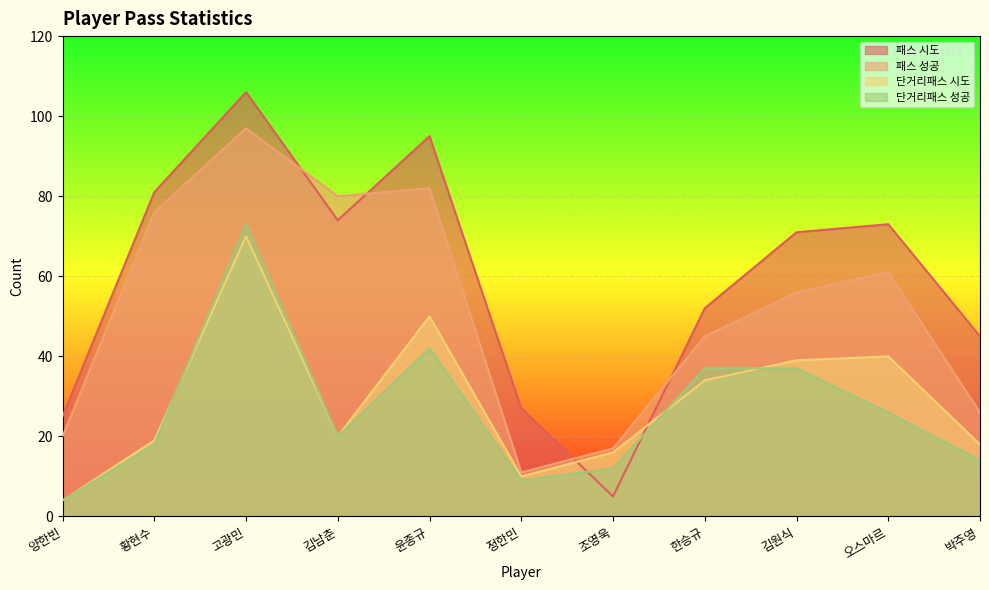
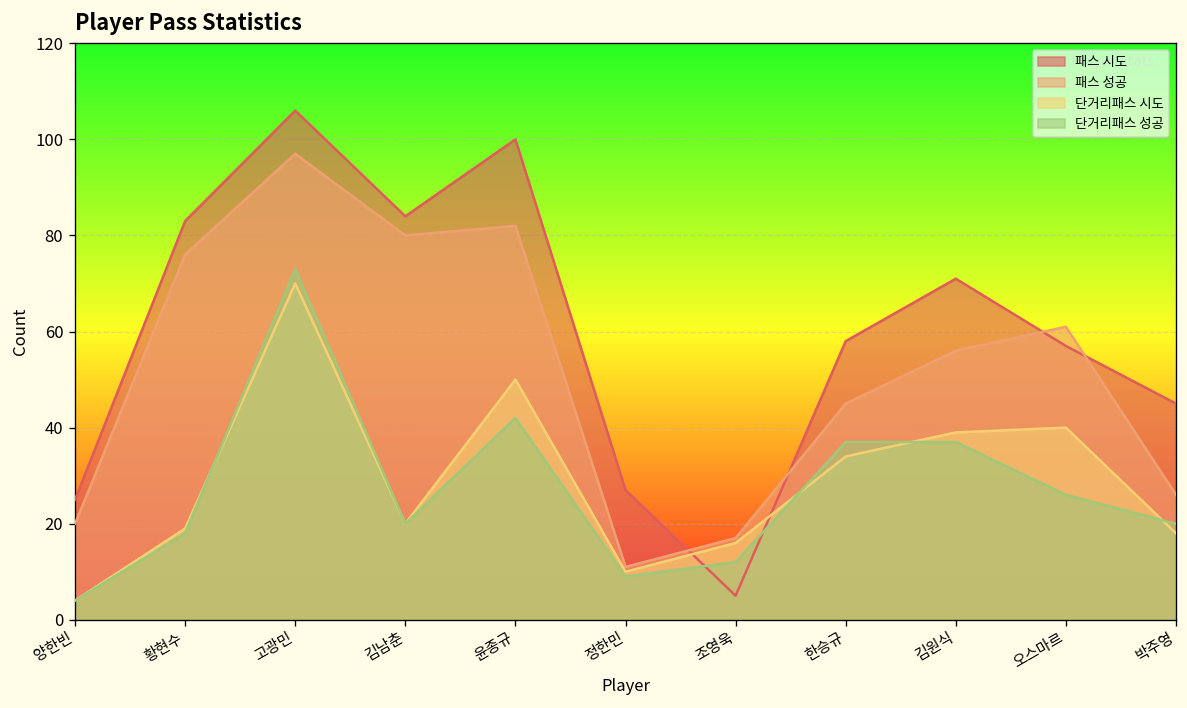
  {
    "패스 시도": {
      "양한빈": 25,
-     "황현수": 81,
+     "황현수": 83,
      "고광민": 106,
-     "김남춘": 74,
-     "윤종규": 95,
+     "김남춘": 84,
+     "윤종규": 100,
      "정한민": 27,
      "조영욱": 5,
-     "한승규": 52,
+     "한승규": 58,
      "김원식": 71,
-     "오스마르": 73,
+     "오스마르": 57,
      "박주영": 45
    },
    "단거리패스 성공": {
      "황현수": 18,
      "고광민": 73,
      "윤종규": 42,
      "정한민": 9,
      "조영욱": 12,
      "한승규": 37,
      "김원식": 37,
      "오스마르": 26,
-     "박주영": 14
+     "박주영": 20
    }
  }
